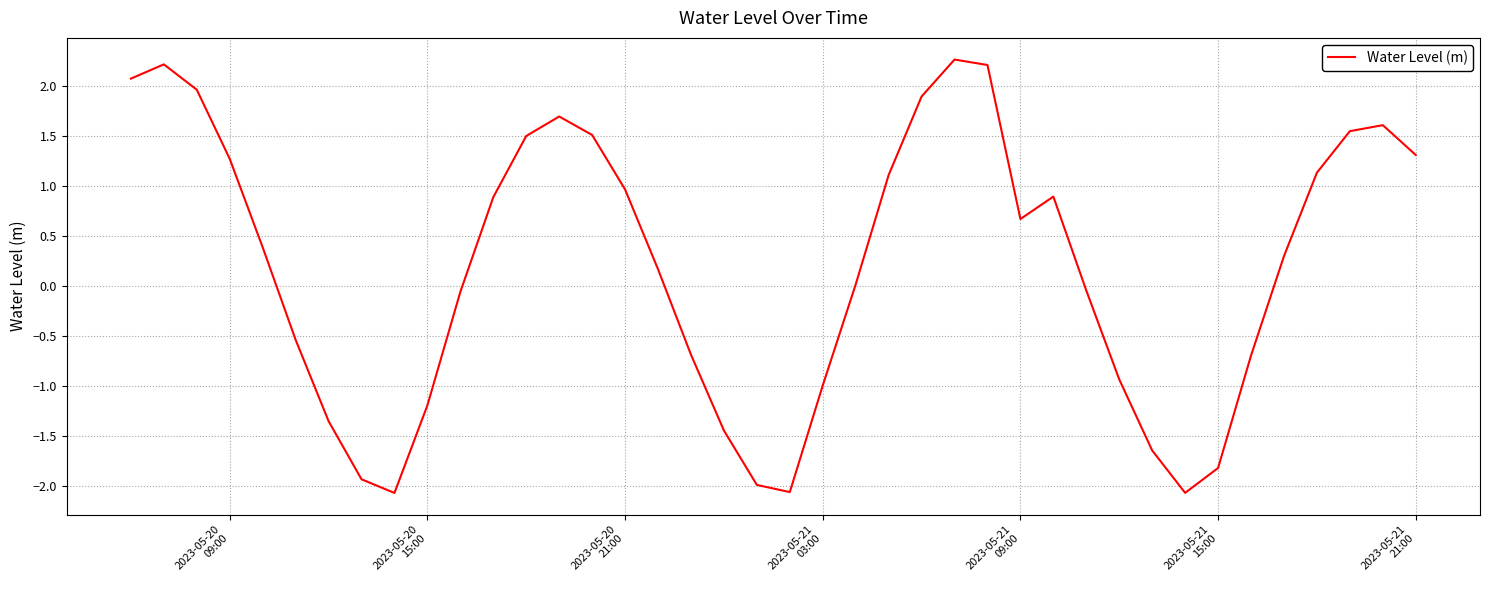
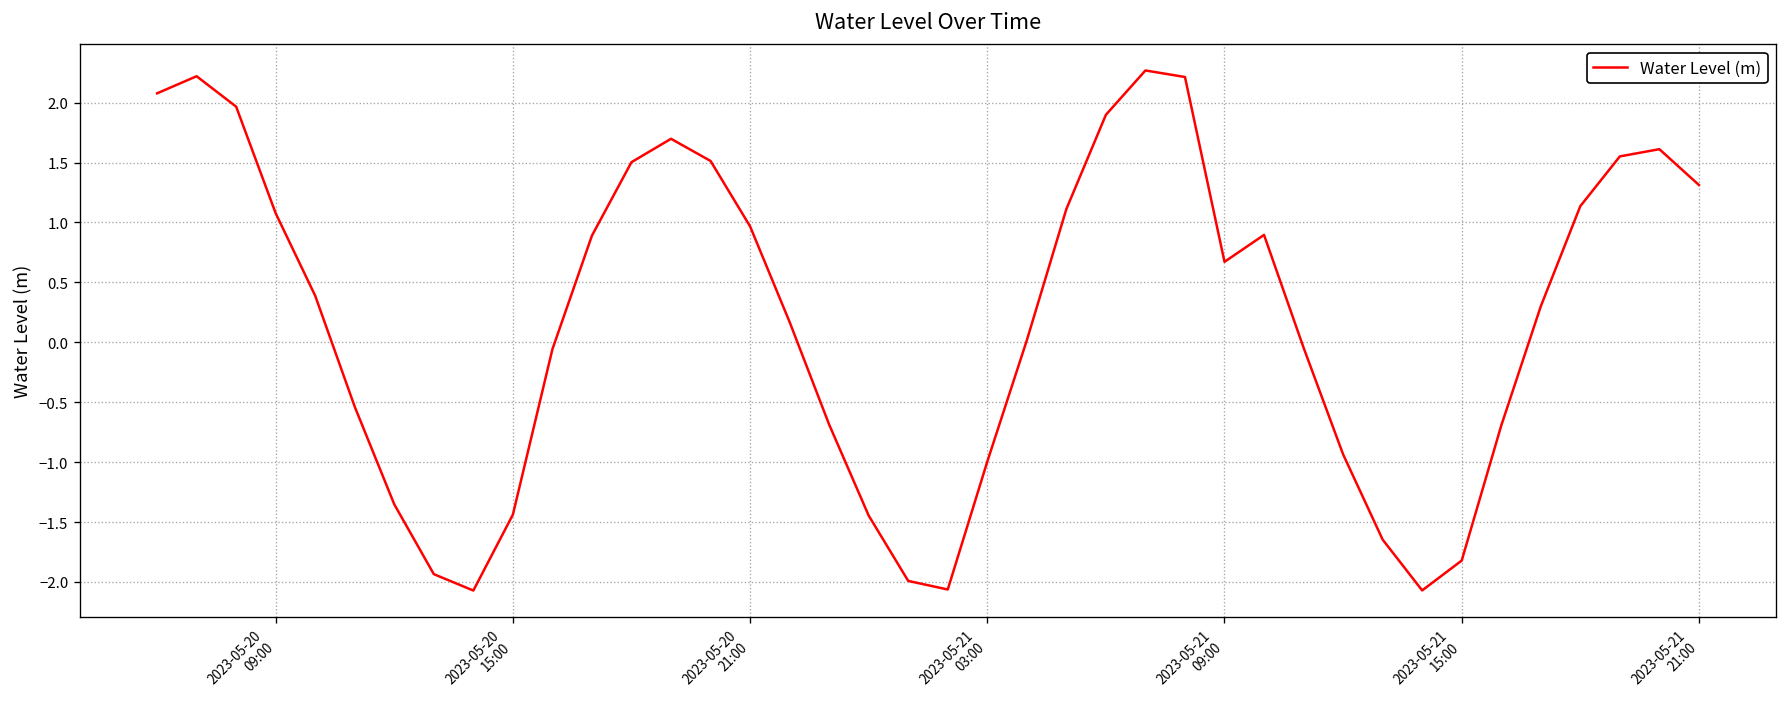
  {
-   "2023-05-20 09:00": 1.3,
-   "2023-05-20 15:00": -1.2,
+   "2023-05-20 09:00": 1.1,
+   "2023-05-20 15:00": -1.4,
    "2023-05-20 21:00": 1.0,
    "2023-05-21 03:00": -1.0,
    "2023-05-21 09:00": 0.7,
    "2023-05-21 15:00": -1.8,
    "2023-05-21 21:00": 1.3
  }
